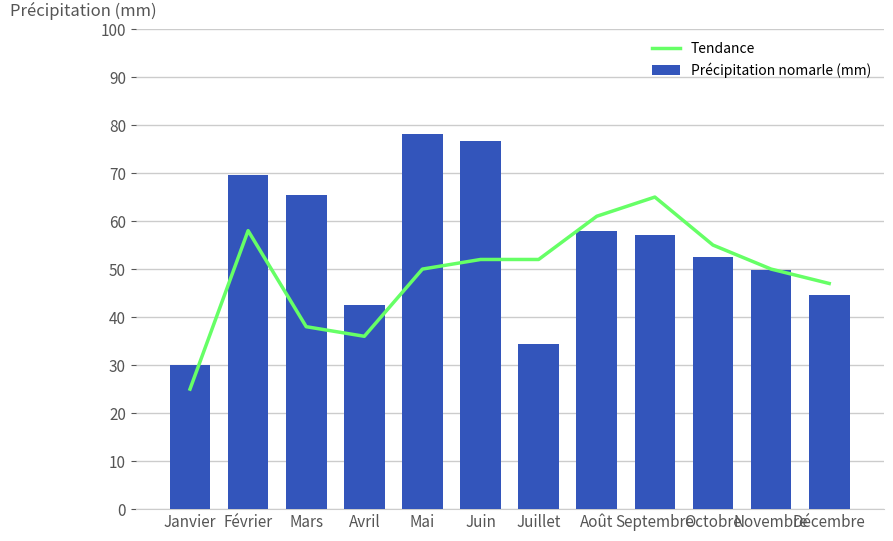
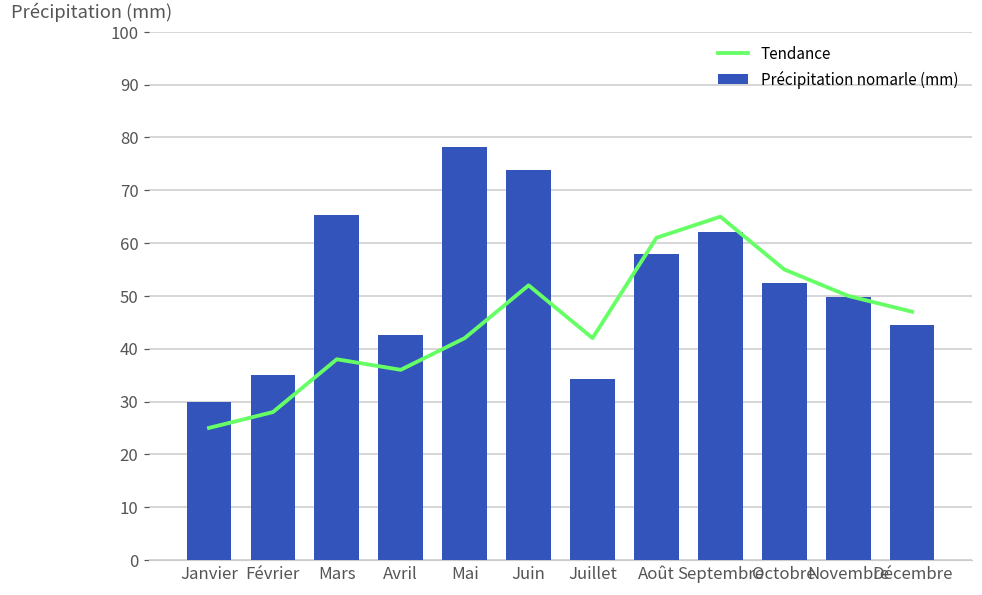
  {
    "Tendance": {
      "Janvier": 25,
-     "Février": 58,
+     "Février": 28,
      "Mars": 38,
      "Avril": 36,
-     "Mai": 50,
+     "Mai": 42,
      "Juin": 52,
-     "Juillet": 52,
+     "Juillet": 42,
      "Août": 61,
      "Septembre": 65
    },
    "Précipitation nomarle (mm)": {
      "Janvier": 30,
-     "Février": 70,
+     "Février": 35,
      "Mars": 65,
      "Avril": 43,
      "Mai": 78,
-     "Juin": 77,
+     "Juin": 74,
      "Juillet": 34,
      "Août": 58,
-     "Septembre": 57
+     "Septembre": 62
    }
  }
